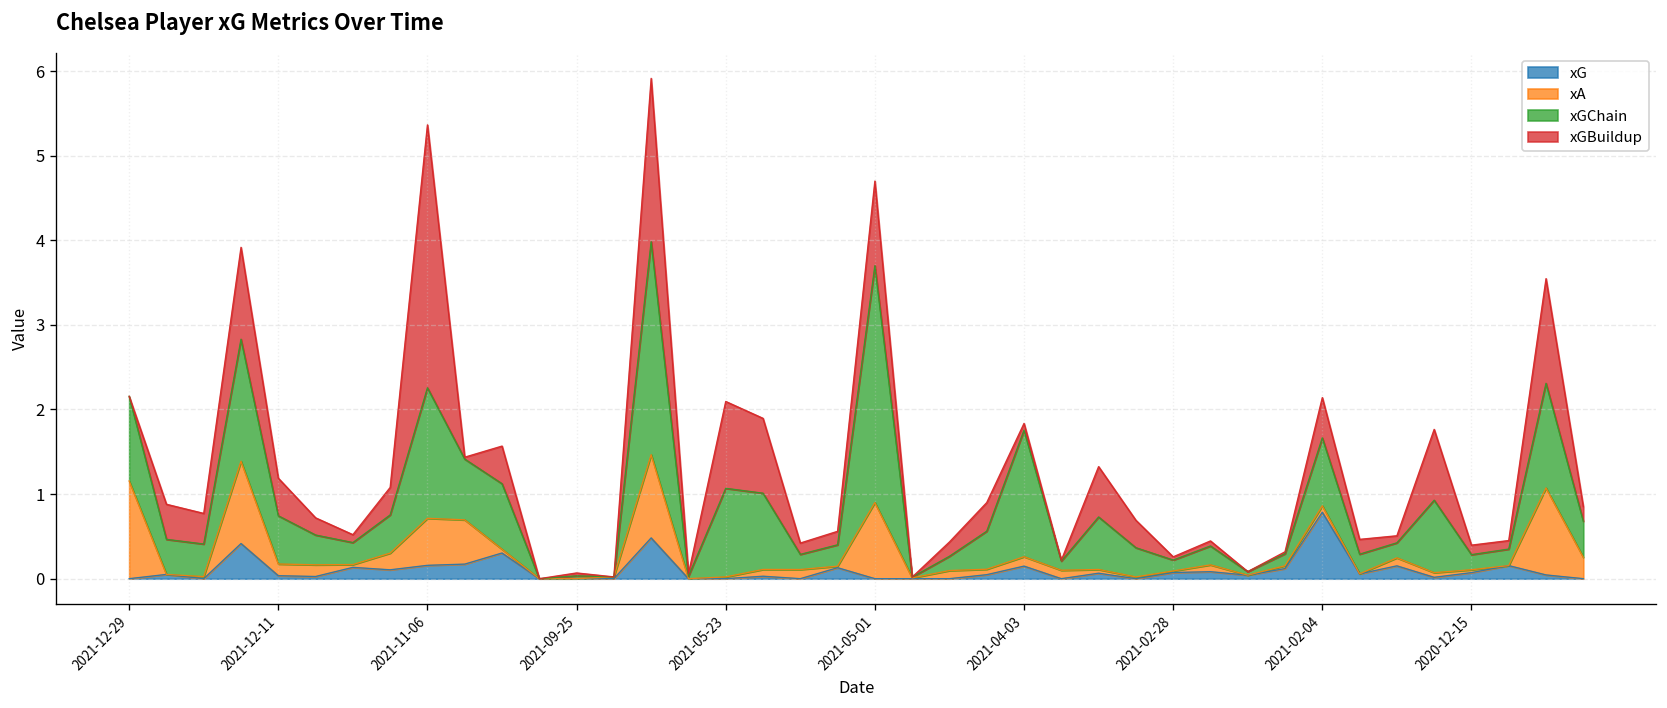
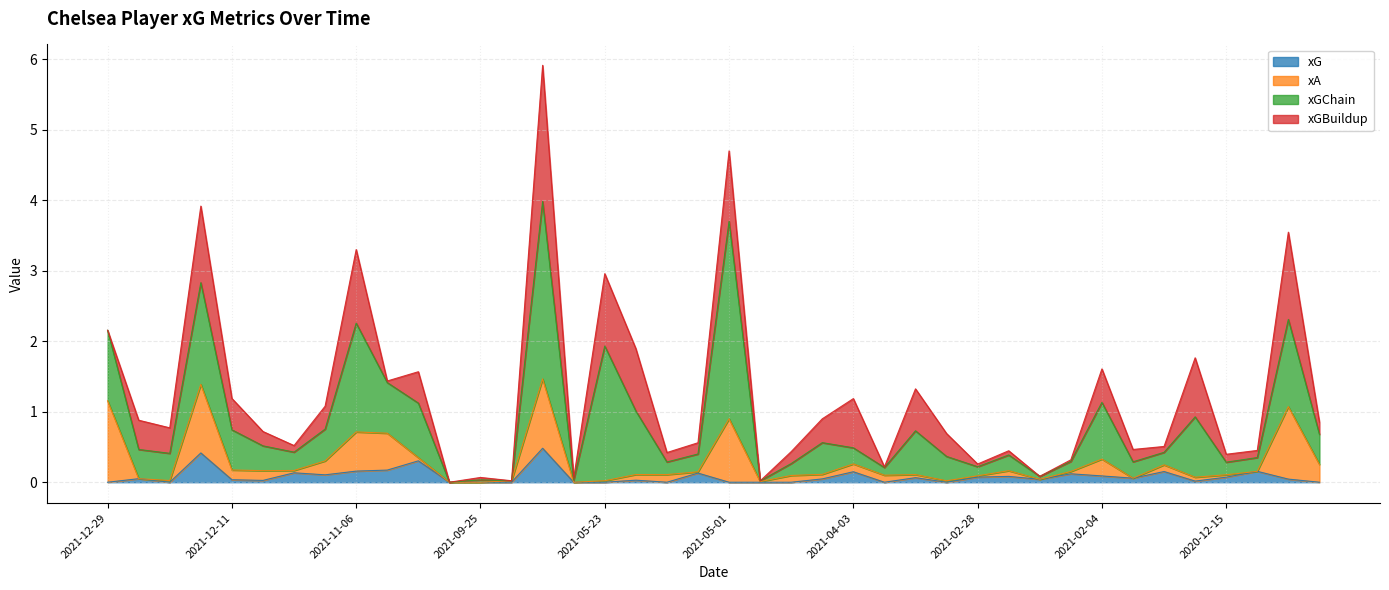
  {
    "xG": {
      "2021-12-29": 0.0,
      "2021-12-11": 0.0,
      "2021-11-06": 0.2,
      "2021-05-01": 0.0,
      "2021-04-03": 0.1,
-     "2021-02-04": 0.8
+     "2021-02-04": 0.1
    },
    "xA": {
      "2021-12-29": 1.2,
      "2021-12-11": 0.1,
      "2021-11-06": 0.6,
      "2021-05-01": 0.9,
      "2021-04-03": 0.1,
-     "2021-02-04": 0.1
+     "2021-02-04": 0.2
    },
    "xGChain": {
      "2021-12-11": 0.6,
      "2021-11-06": 1.5,
-     "2021-05-23": 1.0,
+     "2021-05-23": 1.9,
      "2021-05-01": 2.8,
-     "2021-04-03": 1.5,
+     "2021-04-03": 0.2,
      "2021-02-28": 0.1,
      "2021-02-04": 0.8,
      "2020-12-15": 0.2
    },
    "xGBuildup": {
      "2021-12-11": 0.4,
-     "2021-11-06": 3.1,
+     "2021-11-06": 1.0,
      "2021-05-23": 1.0,
      "2021-05-01": 1.0,
-     "2021-04-03": 0.1,
+     "2021-04-03": 0.7,
      "2021-02-28": 0.0,
      "2021-02-04": 0.5,
      "2020-12-15": 0.1
    }
  }
